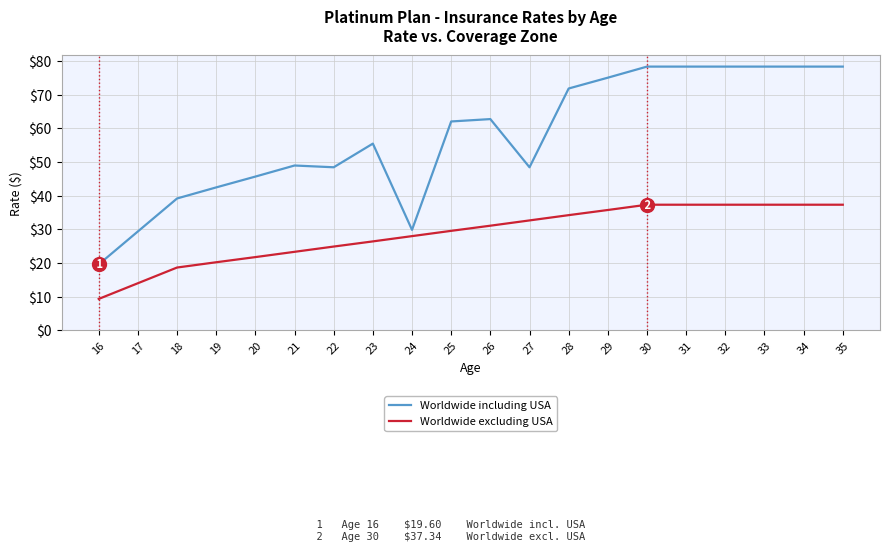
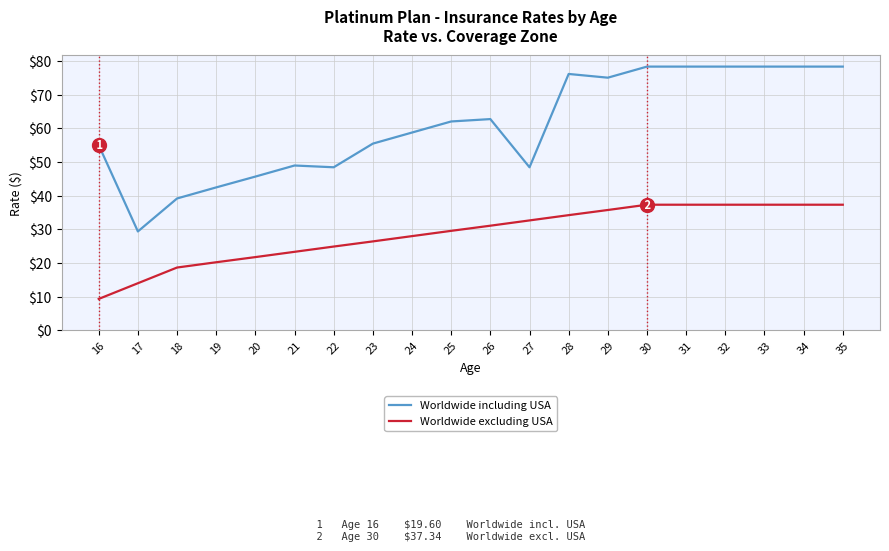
  {
    "Worldwide including USA": {
-     "16": "$20",
+     "16": "$55",
      "17": "$29",
      "18": "$39",
      "19": "$42",
      "20": "$46",
      "21": "$49",
      "22": "$48",
      "23": "$56",
-     "24": "$30",
+     "24": "$59",
      "25": "$62",
      "26": "$63",
      "27": "$48",
-     "28": "$72",
+     "28": "$76",
      "29": "$75",
      "30": "$78",
      "31": "$78",
      "32": "$78",
      "33": "$78",
      "34": "$78",
      "35": "$78"
    }
  }
